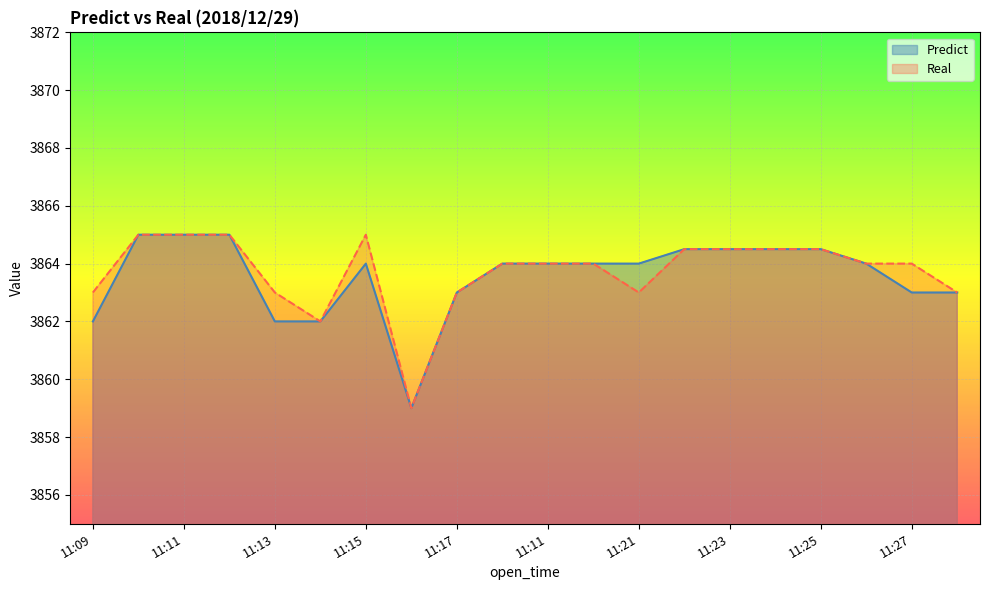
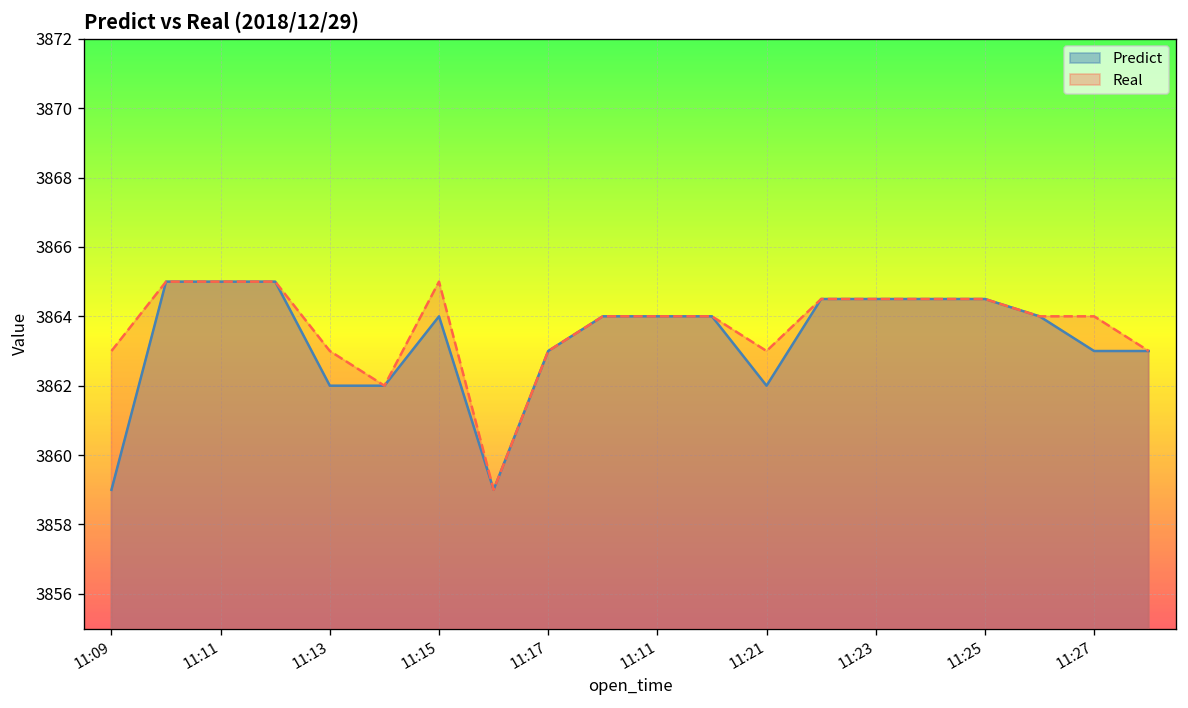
  {
    "Predict": {
-     "11:09": 3862,
+     "11:09": 3859,
      "11:13": 3862,
      "11:15": 3864,
-     "11:21": 3864,
+     "11:21": 3862,
      "11:27": 3863
    },
    "Real": {
      "11:09": 3863,
      "11:13": 3863,
      "11:15": 3865,
      "11:21": 3863,
      "11:27": 3864
    }
  }
